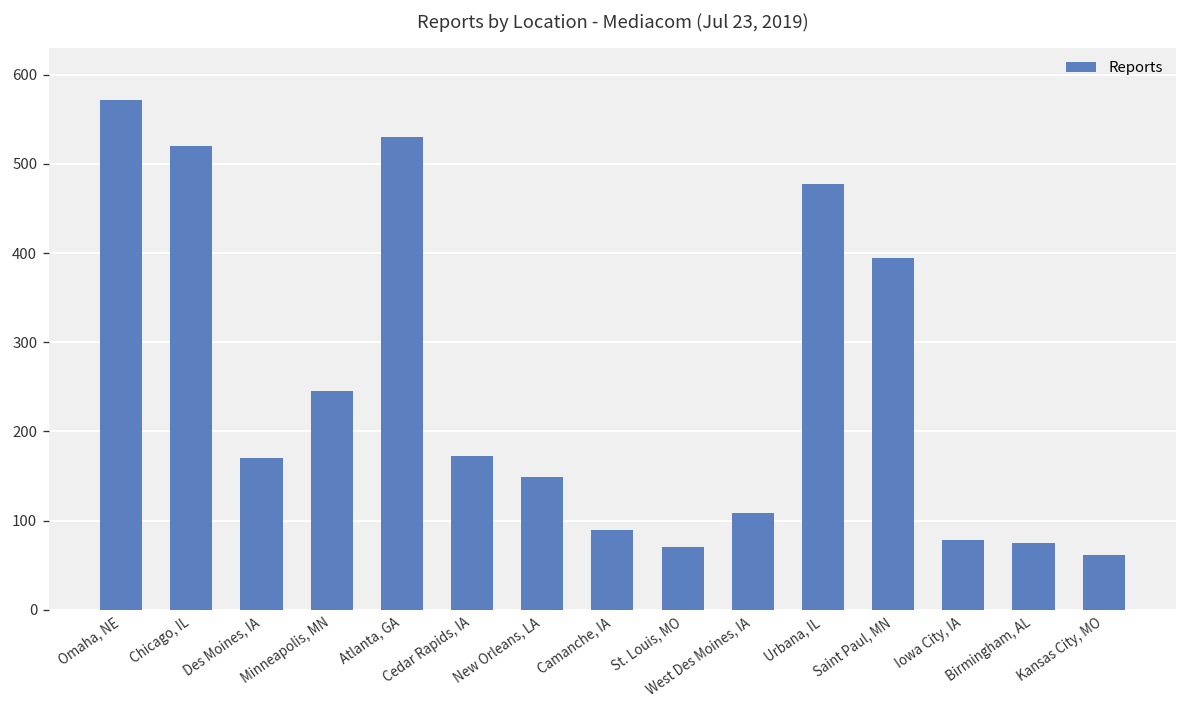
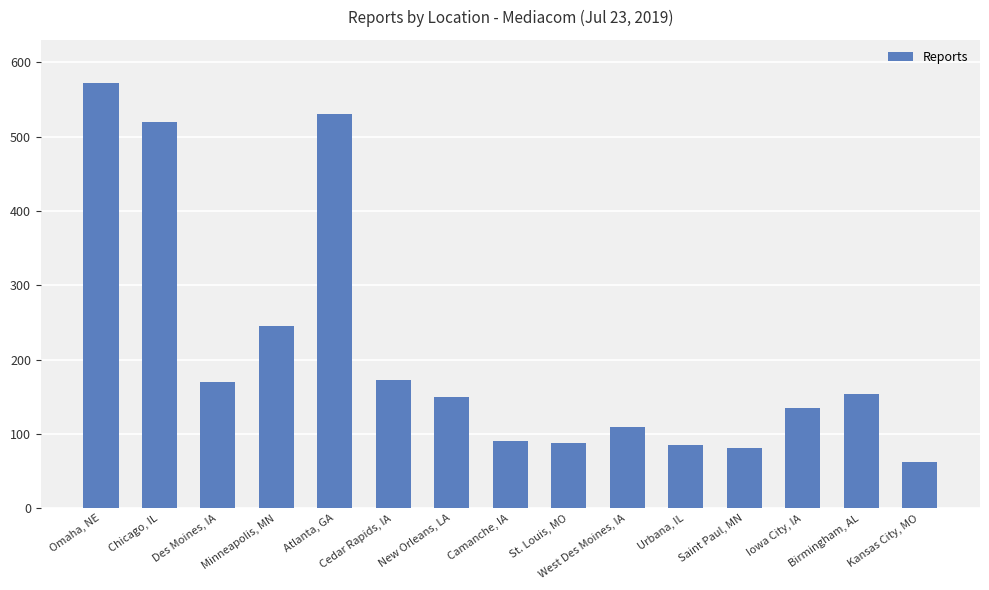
  {
    "Omaha, NE": 570,
    "Chicago, IL": 520,
    "Des Moines, IA": 170,
    "Minneapolis, MN": 250,
    "Atlanta, GA": 530,
    "Cedar Rapids, IA": 170,
    "New Orleans, LA": 150,
    "Camanche, IA": 90,
-   "St. Louis, MO": 70,
+   "St. Louis, MO": 90,
    "West Des Moines, IA": 110,
-   "Urbana, IL": 480,
-   "Saint Paul, MN": 390,
-   "Iowa City, IA": 80,
-   "Birmingham, AL": 80,
+   "Urbana, IL": 90,
+   "Saint Paul, MN": 80,
+   "Iowa City, IA": 140,
+   "Birmingham, AL": 150,
    "Kansas City, MO": 60
  }
